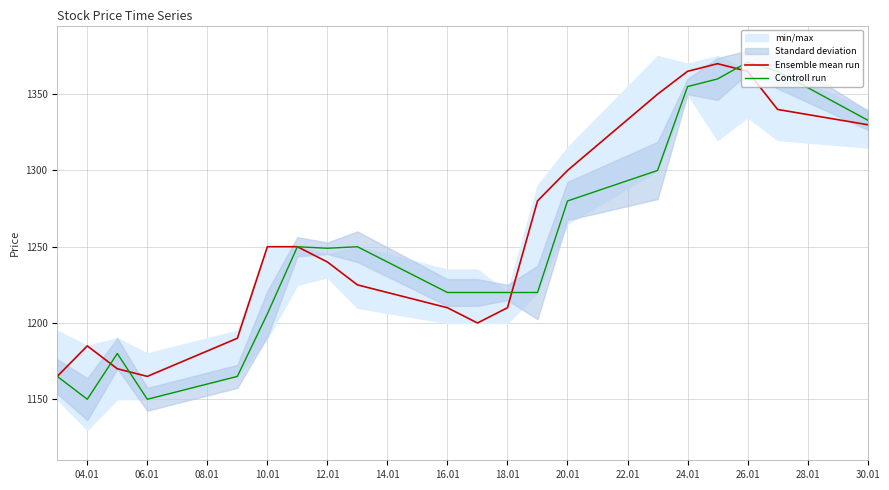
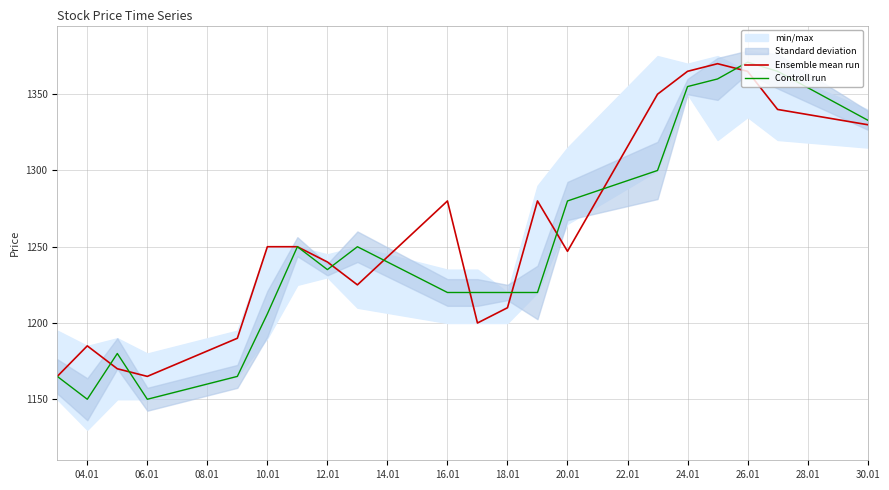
  {
    "Ensemble mean run": {
      "06.01": 1165,
-     "16.01": 1210,
+     "16.01": 1280,
      "18.01": 1210,
-     "20.01": 1300,
+     "20.01": 1247,
      "24.01": 1365,
      "30.01": 1330
    },
    "Controll run": {
      "04.01": 1150,
      "06.01": 1150,
      "10.01": 1206,
-     "12.01": 1249,
+     "12.01": 1235,
      "16.01": 1220,
      "20.01": 1280,
      "24.01": 1355,
      "30.01": 1333
    }
  }
